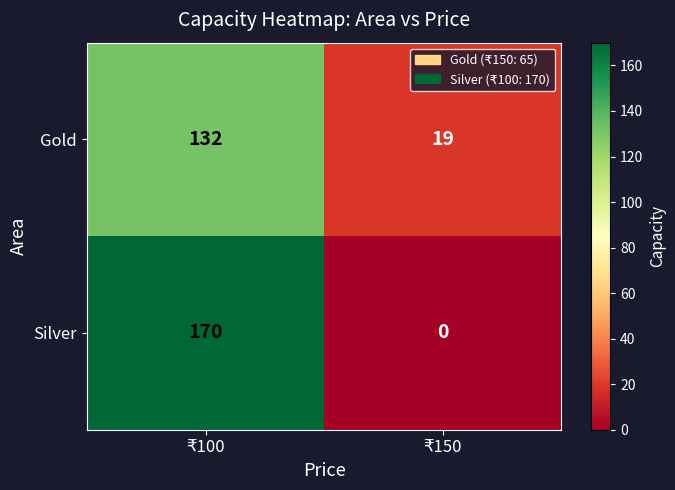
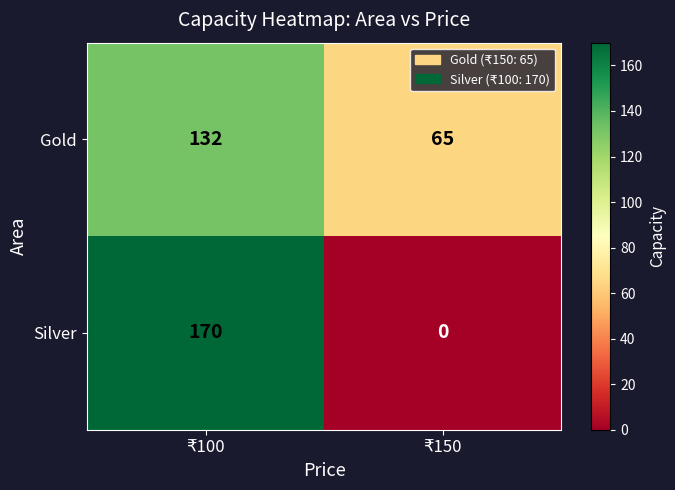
  {
    "Gold": {
      "₹100": 132,
-     "₹150": 19
+     "₹150": 65
    },
    "Silver": {
      "₹100": 170,
      "₹150": 0
    }
  }
